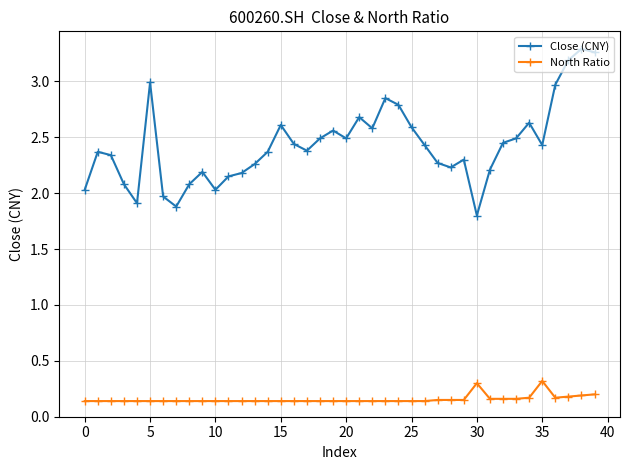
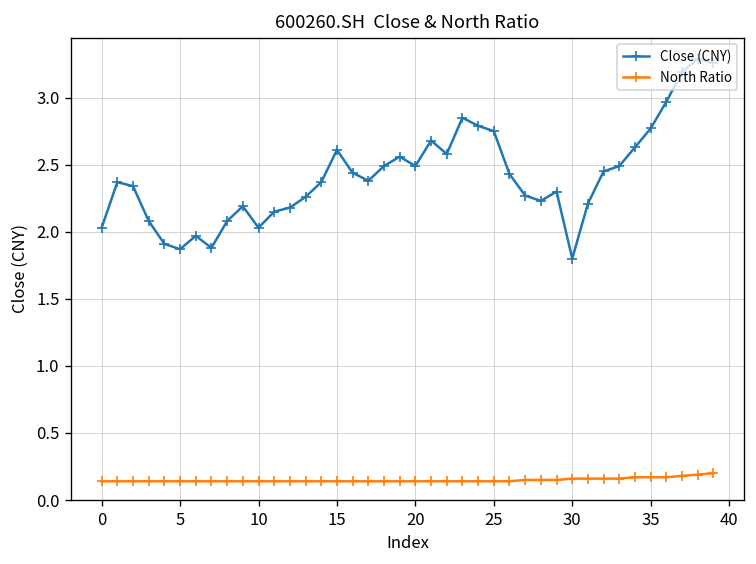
  {
    "Close (CNY)": {
      "0": 2.03,
-     "5": 2.99,
+     "5": 1.87,
      "10": 2.03,
      "15": 2.61,
      "20": 2.49,
-     "25": 2.59,
+     "25": 2.75,
      "30": 1.80,
-     "35": 2.43
+     "35": 2.77
    },
    "North Ratio": {
      "0": 0.14,
      "5": 0.14,
      "10": 0.14,
      "15": 0.14,
      "20": 0.14,
      "25": 0.14,
-     "30": 0.30,
-     "35": 0.32
+     "30": 0.16,
+     "35": 0.17
    }
  }
